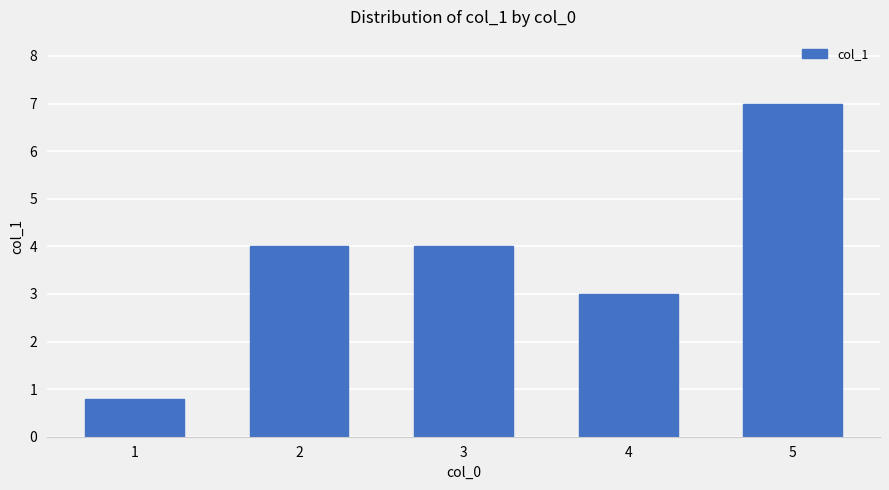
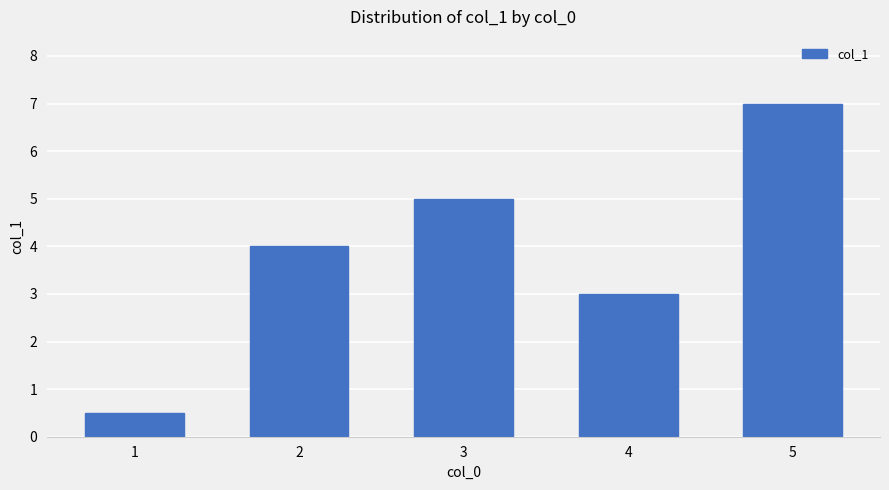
  {
-   "1": 0.8,
+   "1": 0.5,
    "2": 4.0,
-   "3": 4,
+   "3": 5,
    "4": 3.0,
    "5": 7.0
  }
